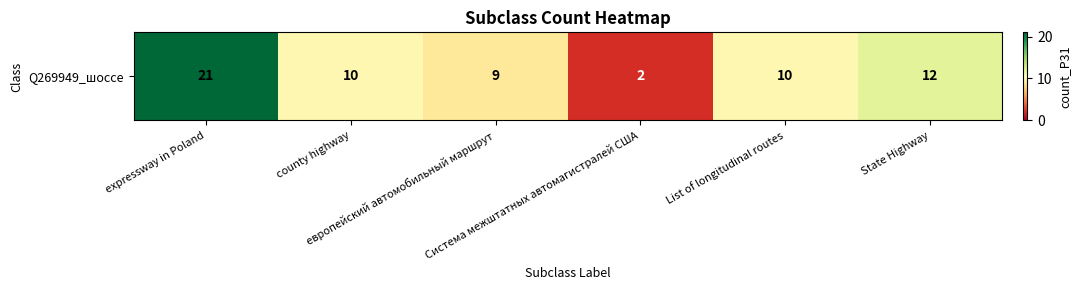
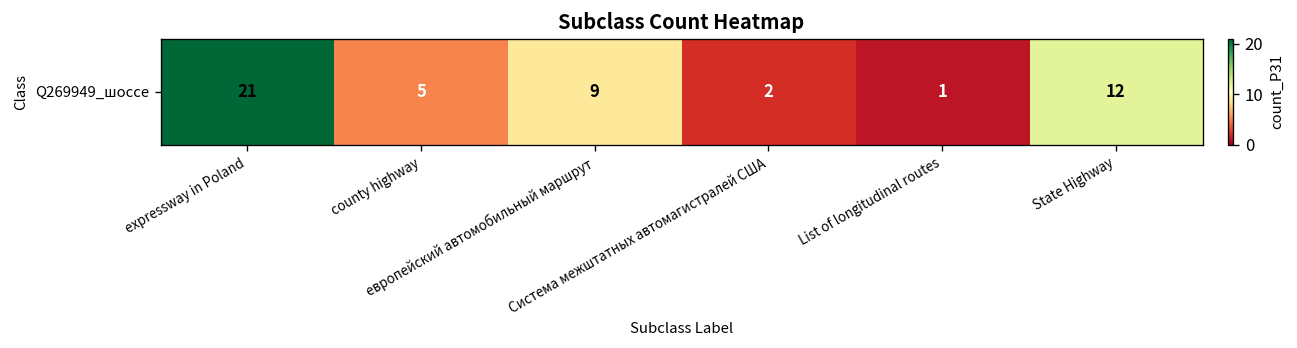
  {
    "Q269949_шоссе": {
      "expressway in Poland": 21,
-     "county highway": 10,
+     "county highway": 5,
      "европейский автомобильный маршрут": 9,
      "Система межштатных автомагистралей США": 2,
-     "List of longitudinal routes": 10,
+     "List of longitudinal routes": 1,
      "State Highway": 12
    }
  }
